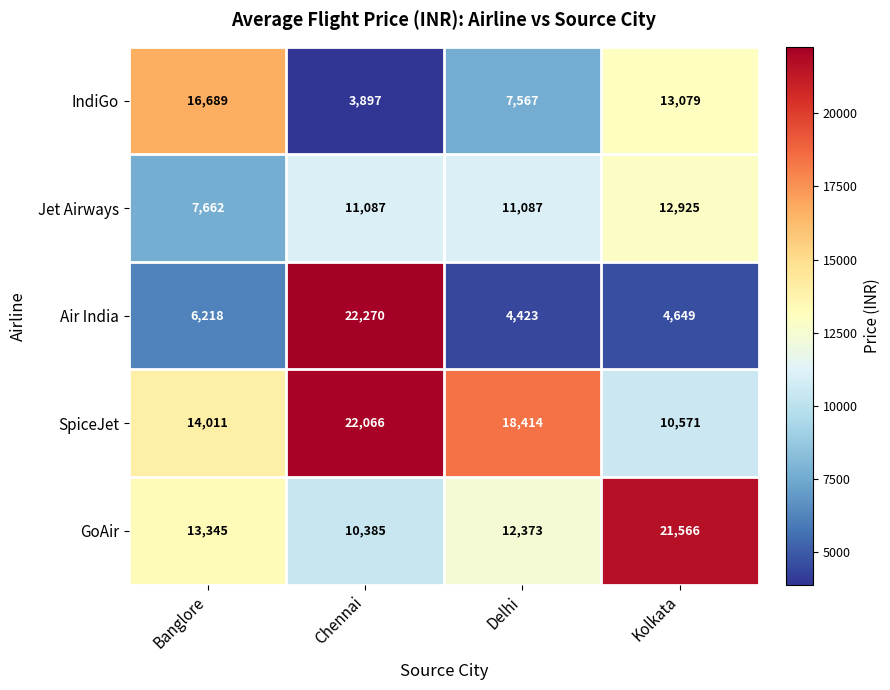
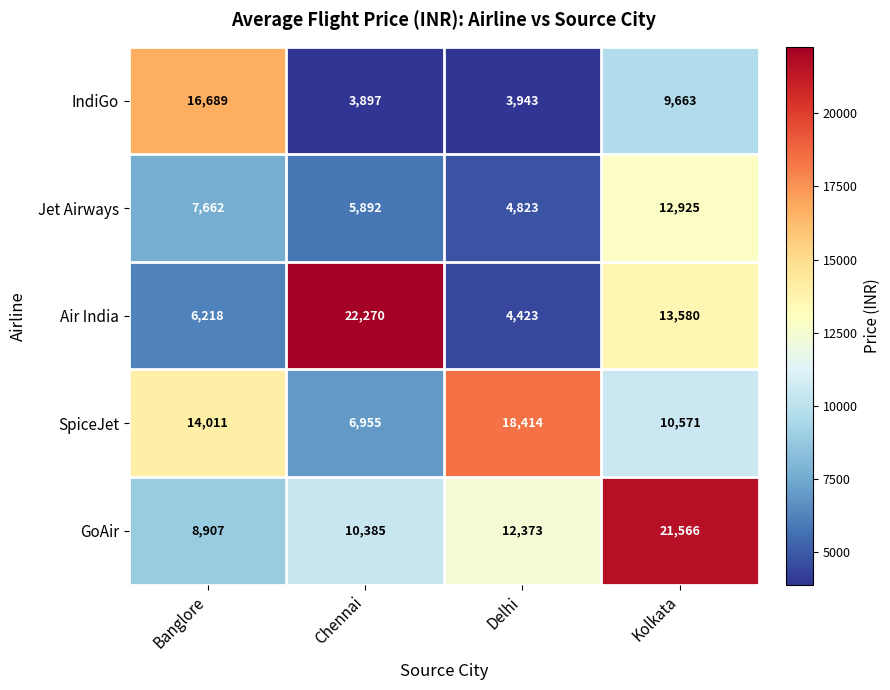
  {
    "IndiGo": {
      "Banglore": "16,689",
      "Chennai": "3,897",
-     "Delhi": "7,567",
-     "Kolkata": "13,079"
+     "Delhi": "3,943",
+     "Kolkata": "9,663"
    },
    "Jet Airways": {
      "Banglore": "7,662",
-     "Chennai": "11,087",
-     "Delhi": "11,087",
+     "Chennai": "5,892",
+     "Delhi": "4,823",
      "Kolkata": "12,925"
    },
    "Air India": {
      "Banglore": "6,218",
      "Chennai": "22,270",
      "Delhi": "4,423",
-     "Kolkata": "4,649"
+     "Kolkata": "13,580"
    },
    "SpiceJet": {
      "Banglore": "14,011",
-     "Chennai": "22,066",
+     "Chennai": "6,955",
      "Delhi": "18,414",
      "Kolkata": "10,571"
    },
    "GoAir": {
-     "Banglore": "13,345",
+     "Banglore": "8,907",
      "Chennai": "10,385",
      "Delhi": "12,373",
      "Kolkata": "21,566"
    }
  }
